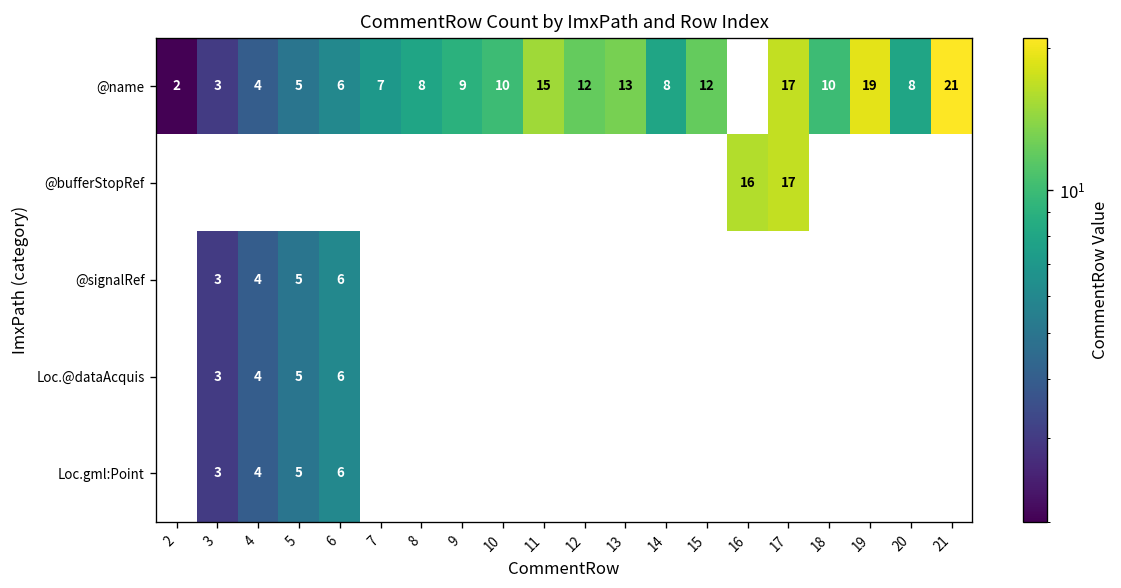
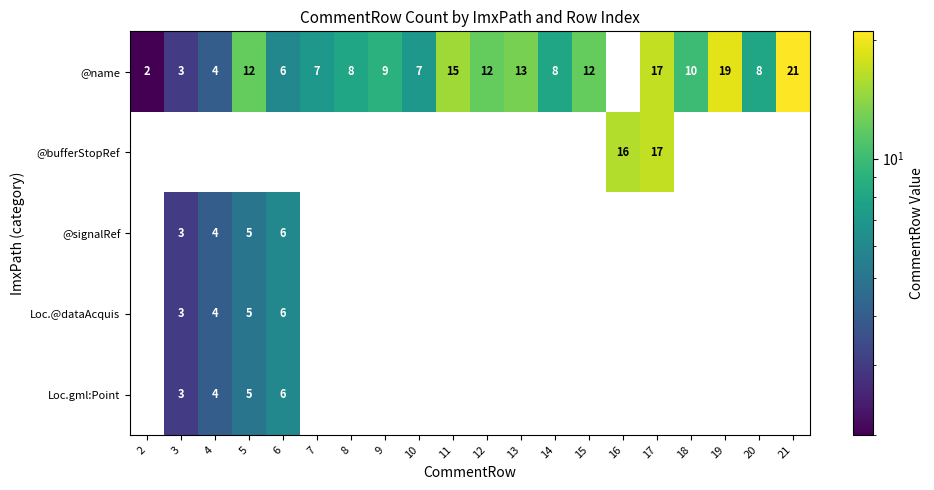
  {
    "@name": {
      "2": 2,
      "3": 3,
      "4": 4,
-     "5": 5,
+     "5": 12,
      "6": 6,
      "7": 7,
      "8": 8,
      "9": 9,
-     "10": 10,
+     "10": 7,
      "11": 15,
      "12": 12,
      "13": 13,
      "14": 8,
      "15": 12,
      "17": 17,
      "18": 10,
      "19": 19,
      "20": 8,
      "21": 21
    },
    "@bufferStopRef": {
      "16": 16,
      "17": 17
    },
    "@signalRef": {
      "3": 3,
      "4": 4,
      "5": 5,
      "6": 6
    },
    "Loc.@dataAcquis": {
      "3": 3,
      "4": 4,
      "5": 5,
      "6": 6
    },
    "Loc.gml:Point": {
      "3": 3,
      "4": 4,
      "5": 5,
      "6": 6
    }
  }
